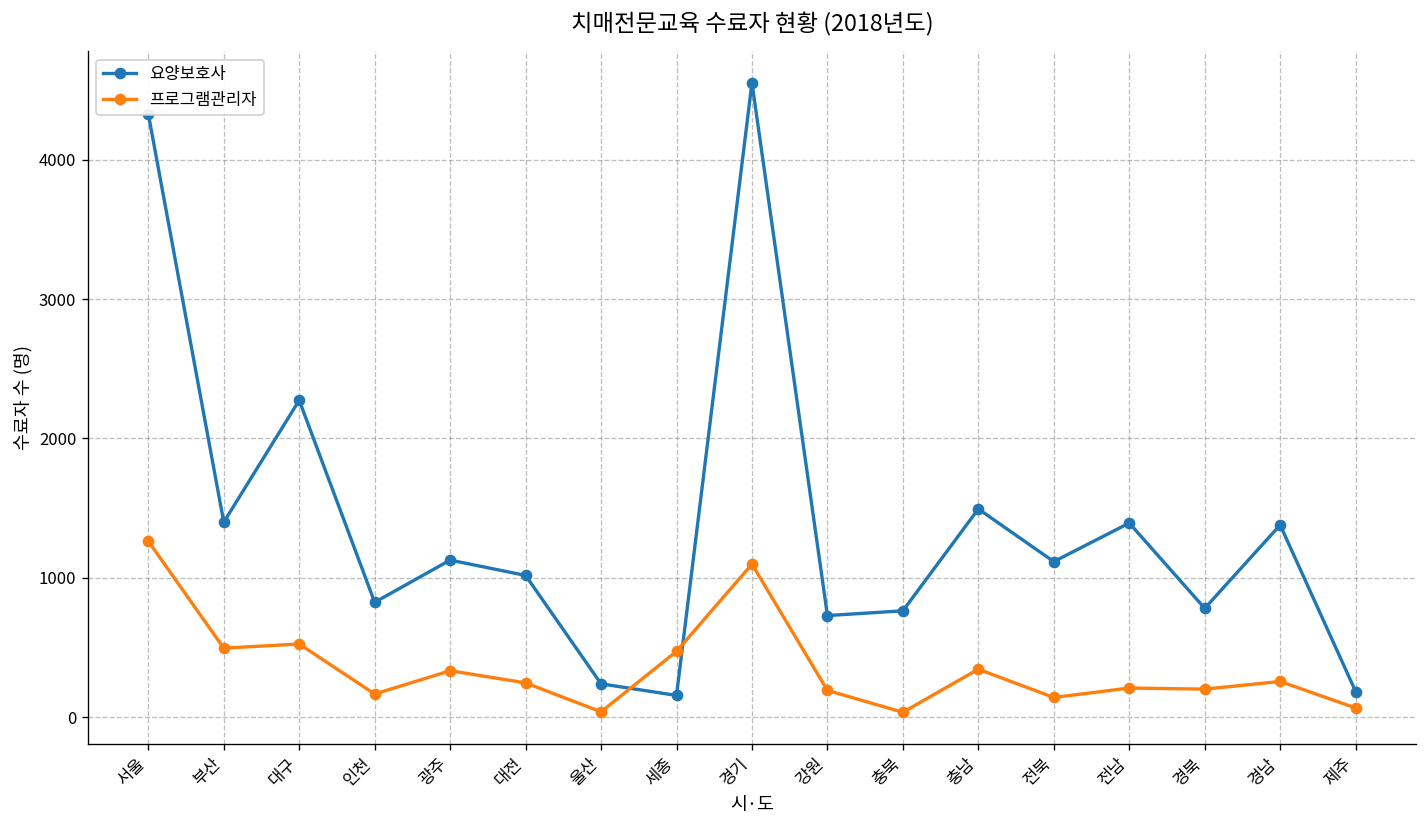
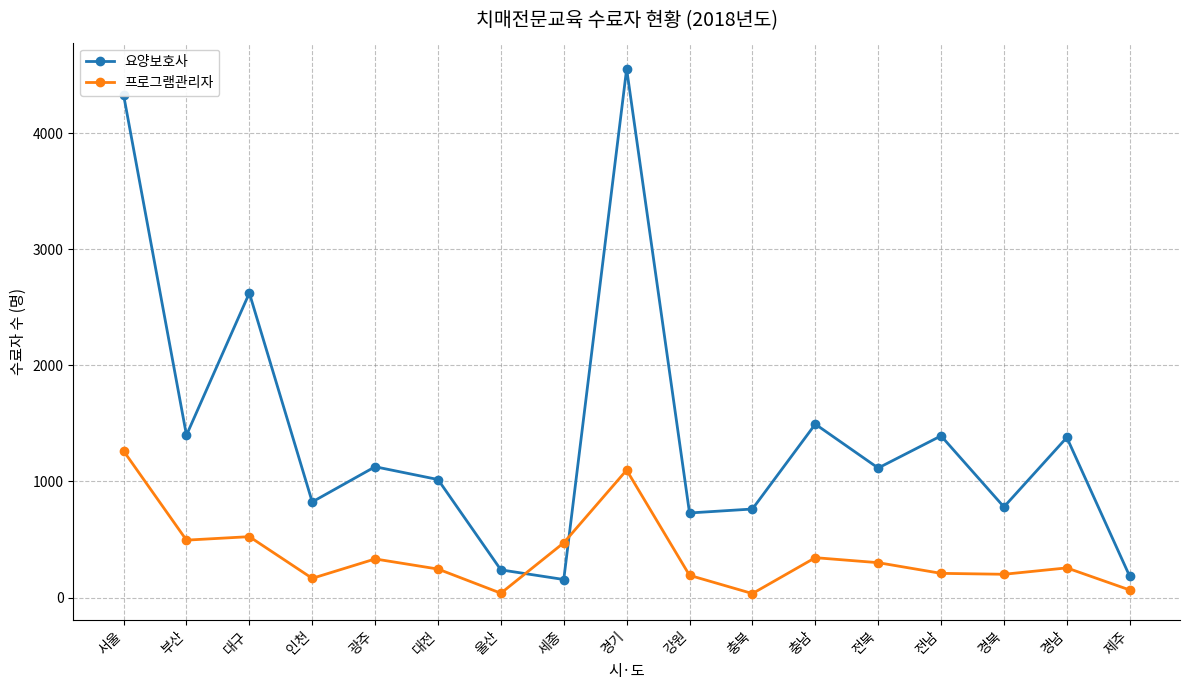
  {
    "요양보호사": {
      "부산": 1400,
-     "대구": 2270,
+     "대구": 2620,
      "인천": 820,
      "광주": 1130,
      "대전": 1020,
      "울산": 240,
      "세종": 160,
      "경기": 4550,
      "강원": 730,
      "충북": 760,
      "충남": 1490,
      "전북": 1120,
      "전남": 1390,
      "경북": 780,
      "경남": 1380,
      "제주": 180
    },
    "프로그램관리자": {
      "서울": 1260,
      "부산": 500,
      "대구": 530,
      "인천": 170,
      "광주": 330,
      "대전": 250,
      "울산": 40,
      "세종": 470,
      "경기": 1100,
      "강원": 190,
      "충북": 40,
      "충남": 340,
-     "전북": 140,
+     "전북": 300,
      "전남": 210,
      "경북": 200,
      "경남": 260,
      "제주": 70
    }
  }
